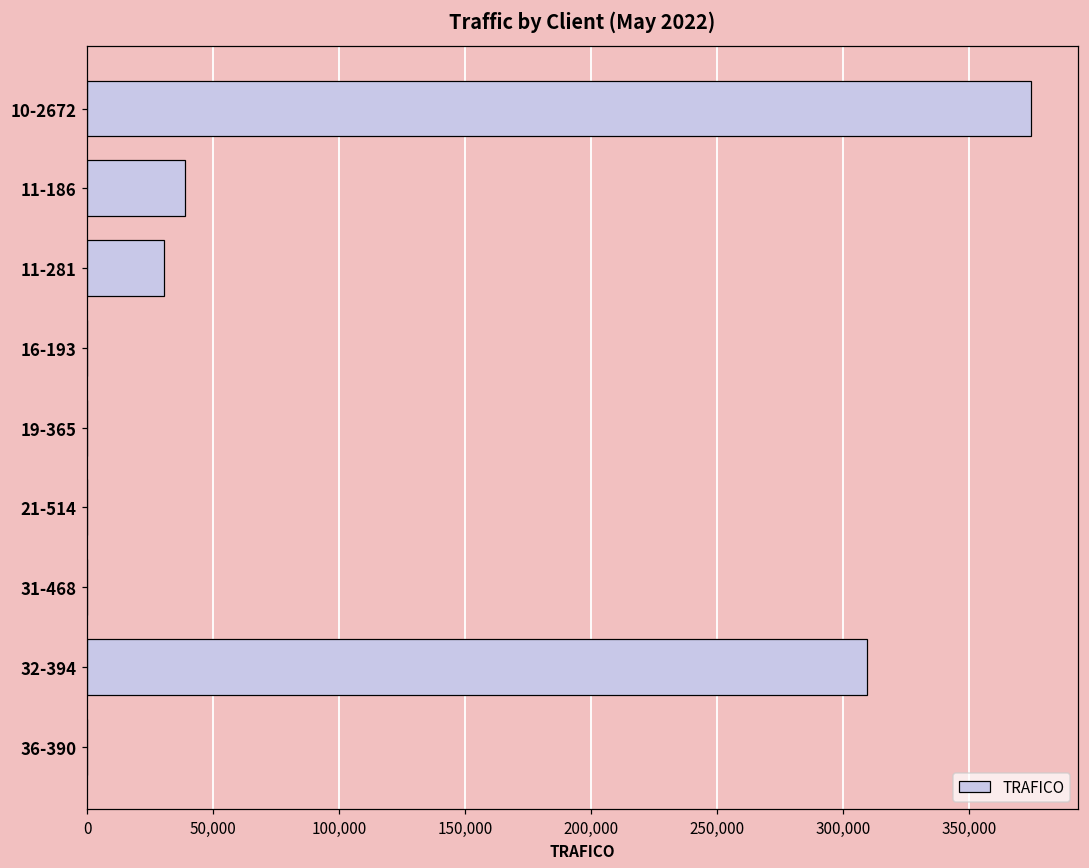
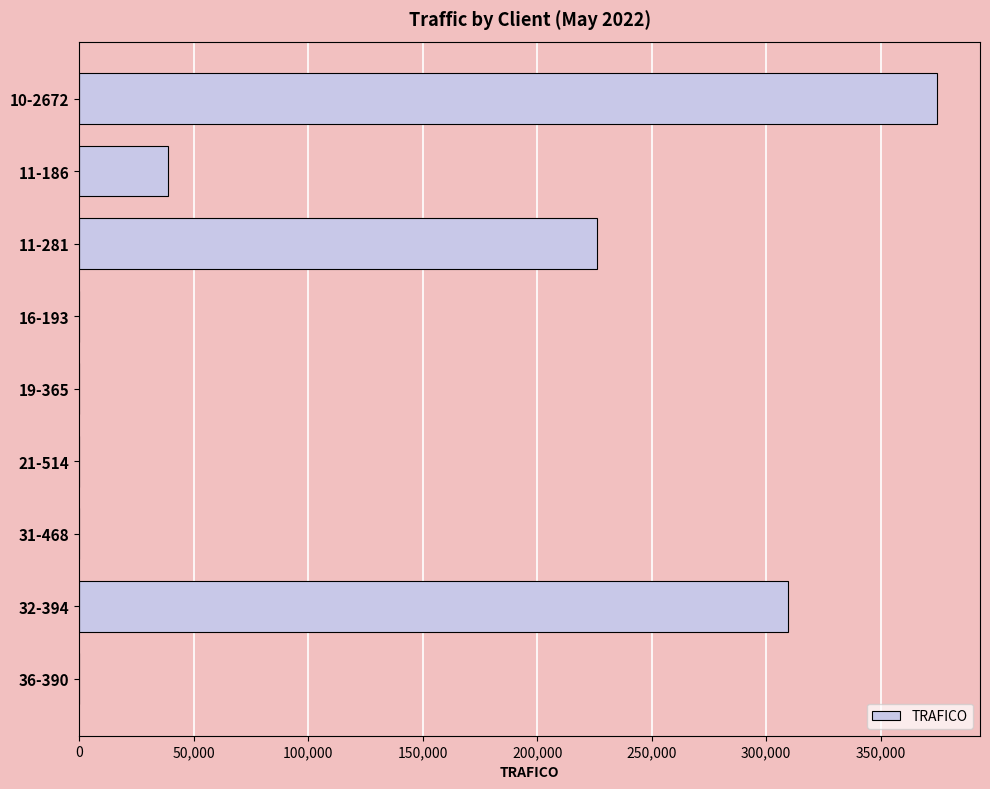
  {
    "10-2672": "375,000",
    "11-186": "39,000",
-   "11-281": "30,000",
+   "11-281": "226,000",
    "16-193": "0",
    "19-365": "0",
    "21-514": "0",
    "31-468": "0",
    "32-394": "310,000",
    "36-390": "0"
  }
